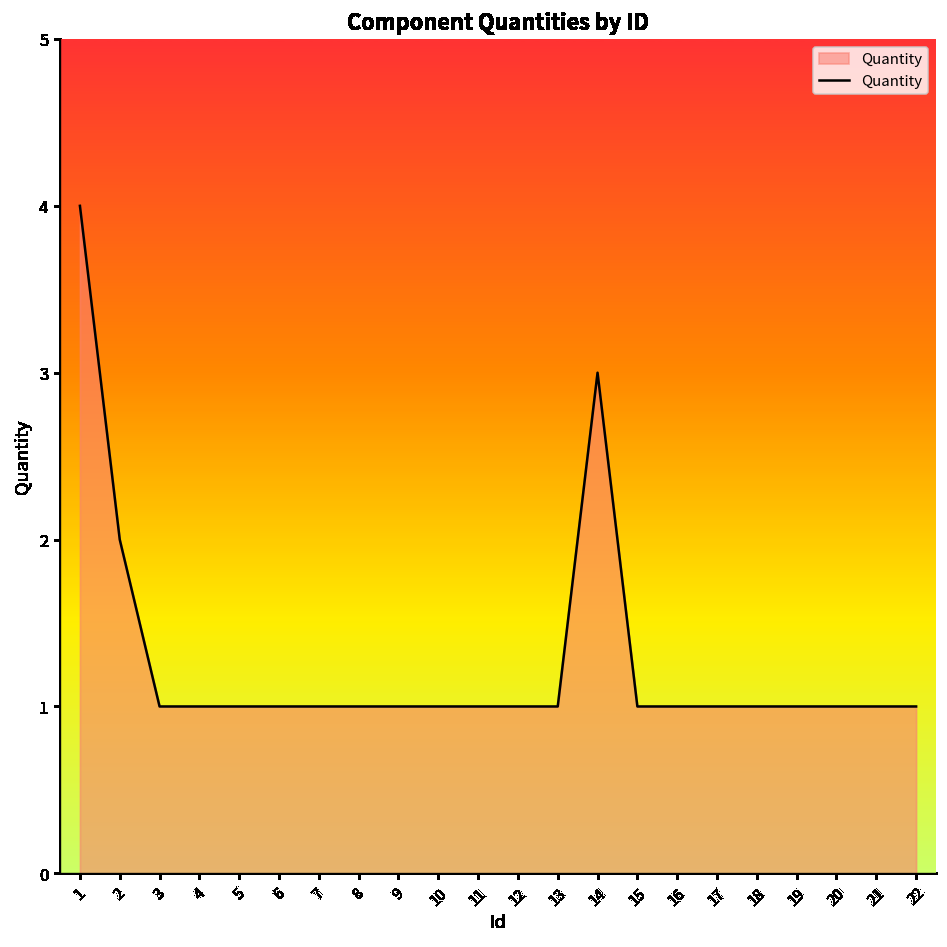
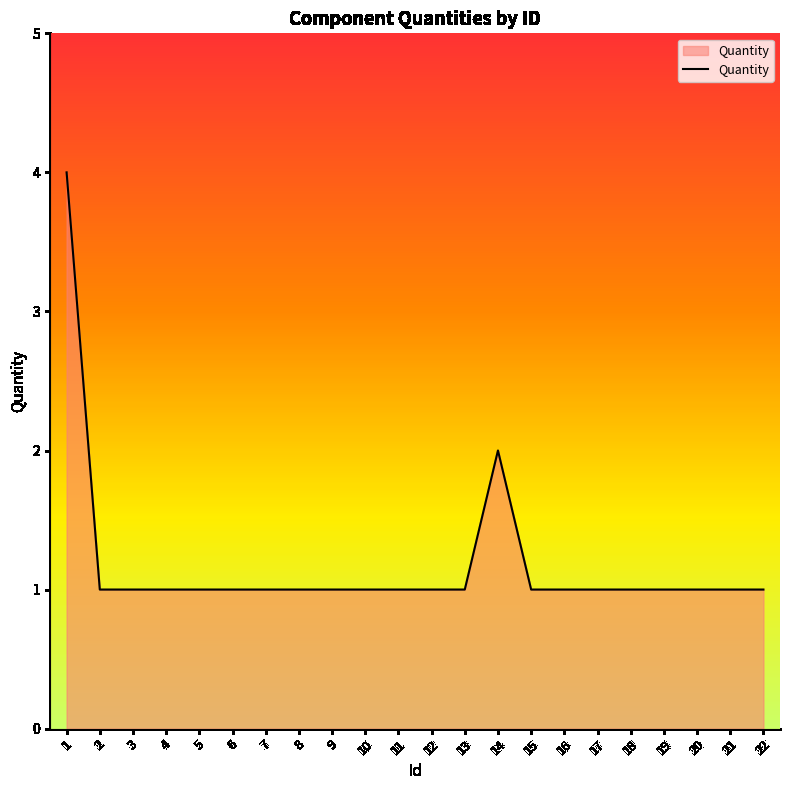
  {
    "1": 4,
-   "2": 2,
+   "2": 1,
    "3": 1,
    "4": 1,
    "5": 1,
    "6": 1,
    "7": 1,
    "8": 1,
    "9": 1,
    "10": 1,
    "11": 1,
    "12": 1,
    "13": 1,
-   "14": 3,
+   "14": 2,
    "15": 1,
    "16": 1,
    "17": 1,
    "18": 1,
    "19": 1,
    "20": 1,
    "21": 1,
    "22": 1
  }
